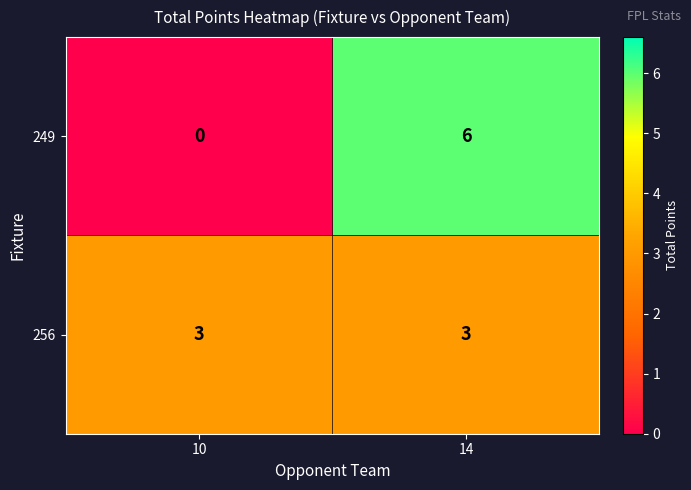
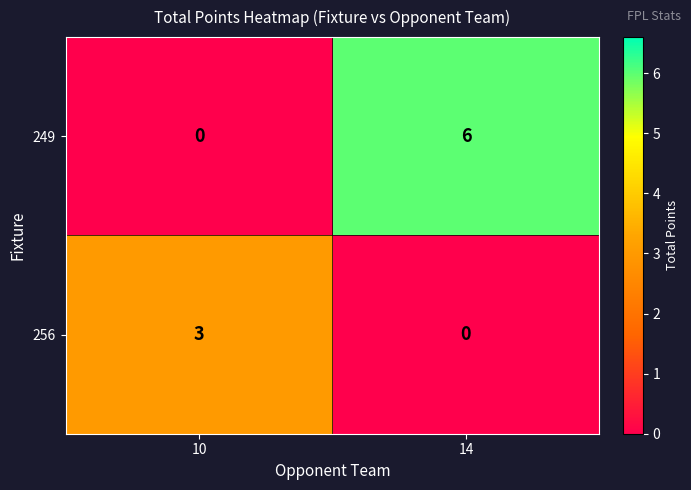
  {
    "249": {
      "10": 0,
      "14": 6
    },
    "256": {
      "10": 3,
-     "14": 3
+     "14": 0
    }
  }
